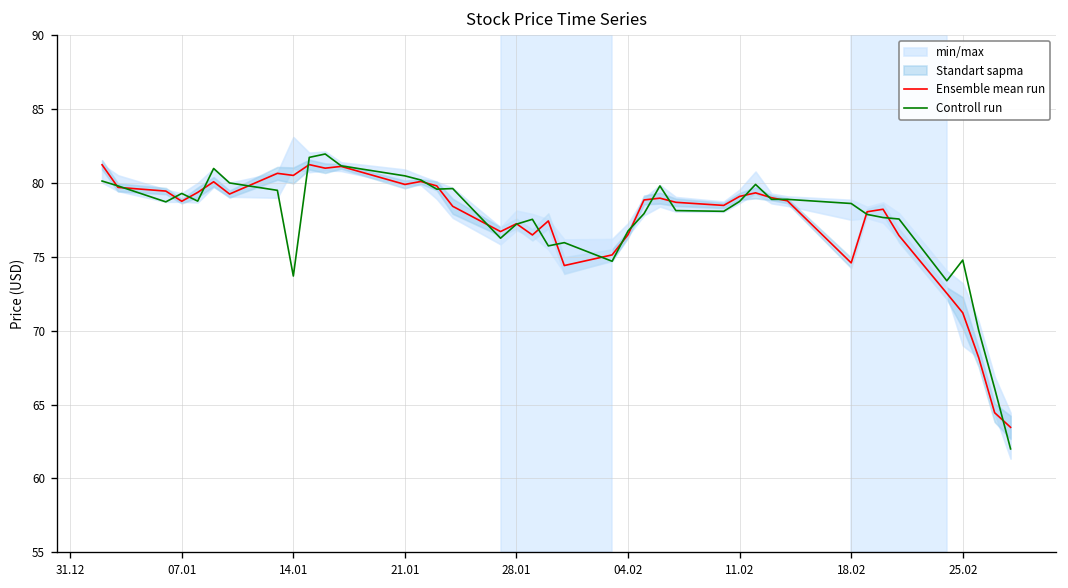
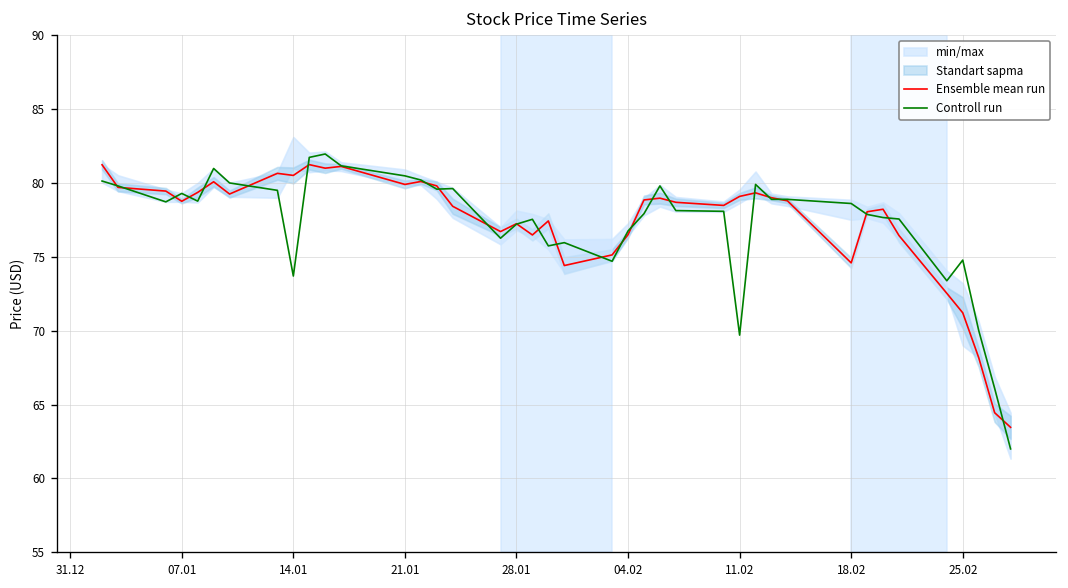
  {
    "Ensemble mean run": {
      "14.01": 80.5,
      "21.01": 79.9,
      "04.02": 76.5,
      "11.02": 79.1,
      "25.02": 71.2
    },
    "Controll run": {
      "14.01": 73.7,
      "21.01": 80.5,
-     "11.02": 78.8,
+     "11.02": 69.7,
      "25.02": 74.8
    }
  }
